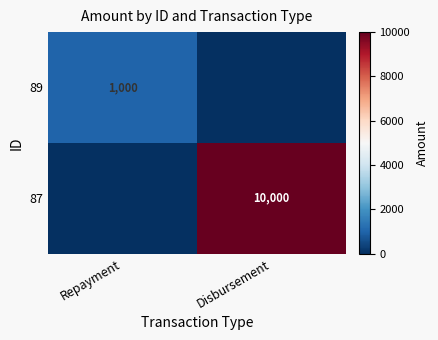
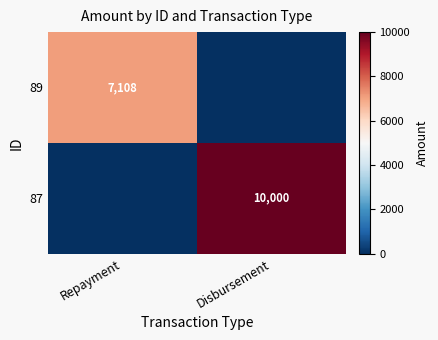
  {
    "89": {
-     "Repayment": "1,000"
+     "Repayment": "7,108"
    },
    "87": {
      "Disbursement": "10,000"
    }
  }
